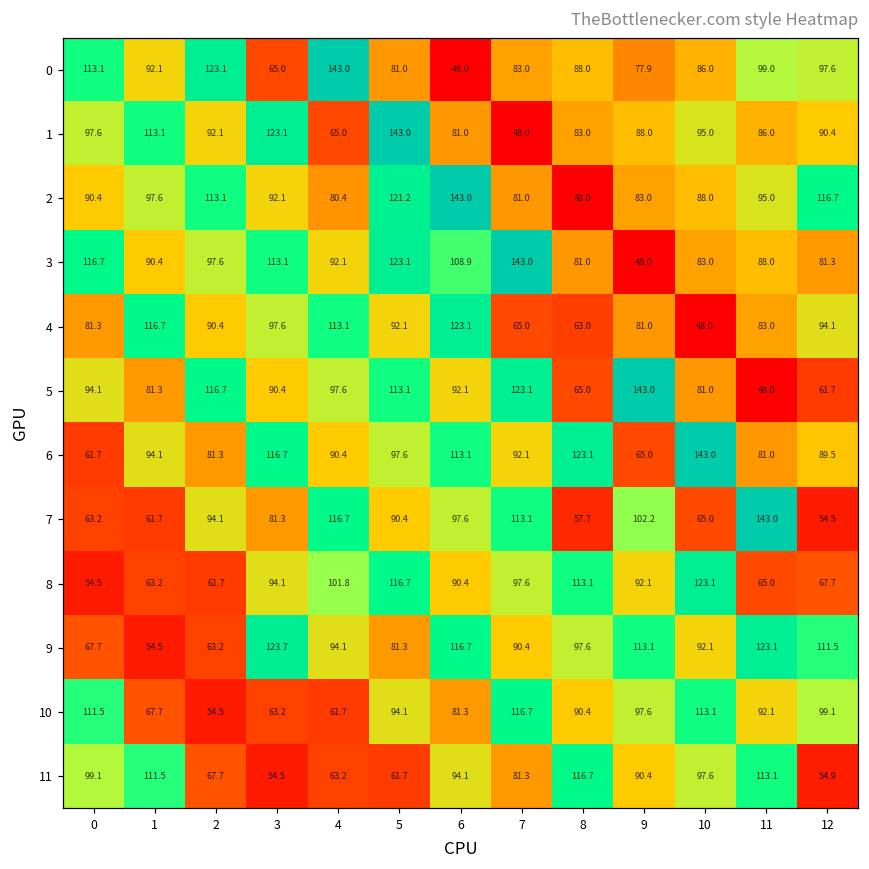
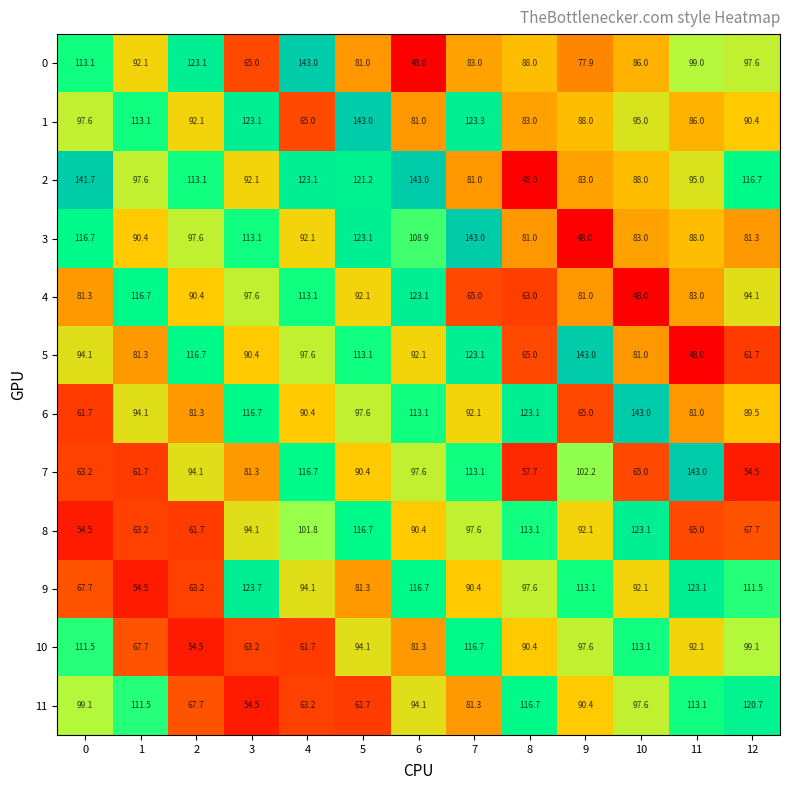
  {
    "0": {
      "0": 113.1,
      "1": 92.1,
      "2": 123.1,
      "3": 65.0,
      "4": 143.0,
      "5": 81.0,
      "6": 48.0,
      "7": 83.0,
      "8": 88.0,
      "9": 77.9,
      "10": 86.0,
      "11": 99.0,
      "12": 97.6
    },
    "1": {
      "0": 97.6,
      "1": 113.1,
      "2": 92.1,
      "3": 123.1,
      "4": 65.0,
      "5": 143.0,
      "6": 81.0,
-     "7": 48.0,
+     "7": 123.3,
      "8": 83.0,
      "9": 88.0,
      "10": 95.0,
      "11": 86.0,
      "12": 90.4
    },
    "2": {
-     "0": 90.4,
+     "0": 141.7,
      "1": 97.6,
      "2": 113.1,
      "3": 92.1,
-     "4": 80.4,
+     "4": 123.1,
      "5": 121.2,
      "6": 143.0,
      "7": 81.0,
      "8": 48.0,
      "9": 83.0,
      "10": 88.0,
      "11": 95.0,
      "12": 116.7
    },
    "3": {
      "0": 116.7,
      "1": 90.4,
      "2": 97.6,
      "3": 113.1,
      "4": 92.1,
      "5": 123.1,
      "6": 108.9,
      "7": 143.0,
      "8": 81.0,
      "9": 48.0,
      "10": 83.0,
      "11": 88.0,
      "12": 81.3
    },
    "4": {
      "0": 81.3,
      "1": 116.7,
      "2": 90.4,
      "3": 97.6,
      "4": 113.1,
      "5": 92.1,
      "6": 123.1,
      "7": 65.0,
      "8": 63.0,
      "9": 81.0,
      "10": 48.0,
      "11": 83.0,
      "12": 94.1
    },
    "5": {
      "0": 94.1,
      "1": 81.3,
      "2": 116.7,
      "3": 90.4,
      "4": 97.6,
      "5": 113.1,
      "6": 92.1,
      "7": 123.1,
      "8": 65.0,
      "9": 143.0,
      "10": 81.0,
      "11": 48.0,
      "12": 61.7
    },
    "6": {
      "0": 61.7,
      "1": 94.1,
      "2": 81.3,
      "3": 116.7,
      "4": 90.4,
      "5": 97.6,
      "6": 113.1,
      "7": 92.1,
      "8": 123.1,
      "9": 65.0,
      "10": 143.0,
      "11": 81.0,
      "12": 89.5
    },
    "7": {
      "0": 63.2,
      "1": 61.7,
      "2": 94.1,
      "3": 81.3,
      "4": 116.7,
      "5": 90.4,
      "6": 97.6,
      "7": 113.1,
      "8": 57.7,
      "9": 102.2,
      "10": 65.0,
      "11": 143.0,
      "12": 54.5
    },
    "8": {
      "0": 54.5,
      "1": 63.2,
      "2": 61.7,
      "3": 94.1,
      "4": 101.8,
      "5": 116.7,
      "6": 90.4,
      "7": 97.6,
      "8": 113.1,
      "9": 92.1,
      "10": 123.1,
      "11": 65.0,
      "12": 67.7
    },
    "9": {
      "0": 67.7,
      "1": 54.5,
      "2": 63.2,
      "3": 123.7,
      "4": 94.1,
      "5": 81.3,
      "6": 116.7,
      "7": 90.4,
      "8": 97.6,
      "9": 113.1,
      "10": 92.1,
      "11": 123.1,
      "12": 111.5
    },
    "10": {
      "0": 111.5,
      "1": 67.7,
      "2": 54.5,
      "3": 63.2,
      "4": 61.7,
      "5": 94.1,
      "6": 81.3,
      "7": 116.7,
      "8": 90.4,
      "9": 97.6,
      "10": 113.1,
      "11": 92.1,
      "12": 99.1
    },
    "11": {
      "0": 99.1,
      "1": 111.5,
      "2": 67.7,
      "3": 54.5,
      "4": 63.2,
      "5": 61.7,
      "6": 94.1,
      "7": 81.3,
      "8": 116.7,
      "9": 90.4,
      "10": 97.6,
      "11": 113.1,
-     "12": 54.9
+     "12": 120.7
    }
  }
